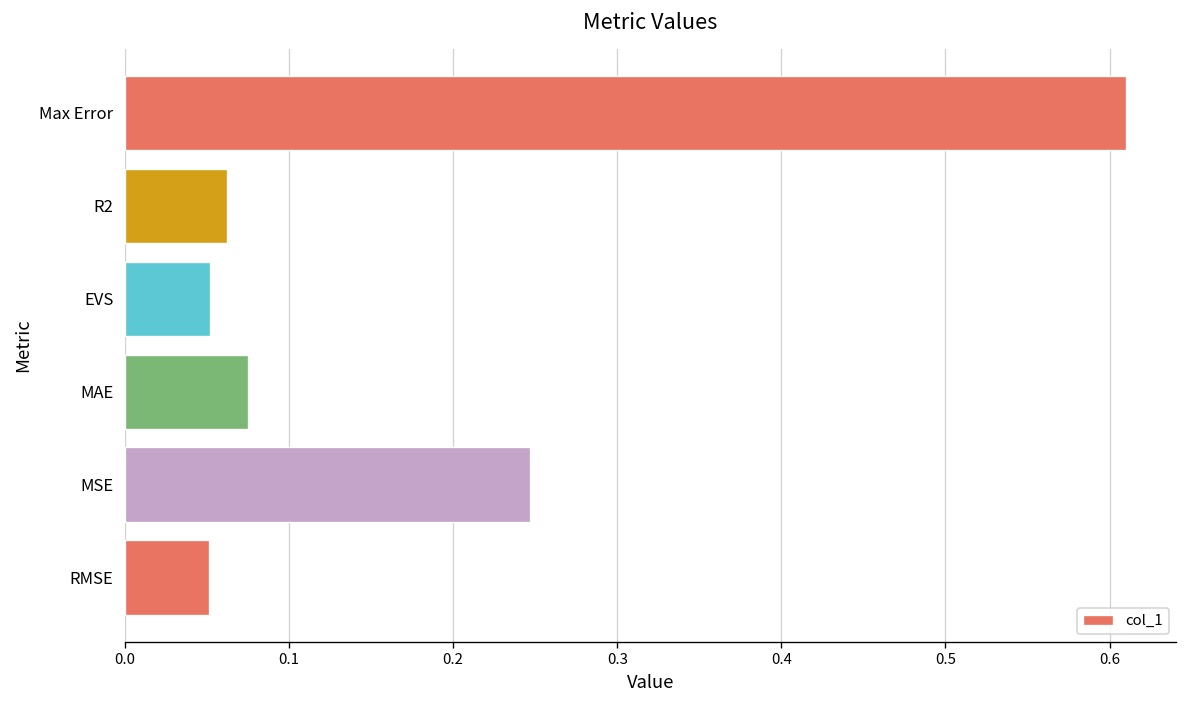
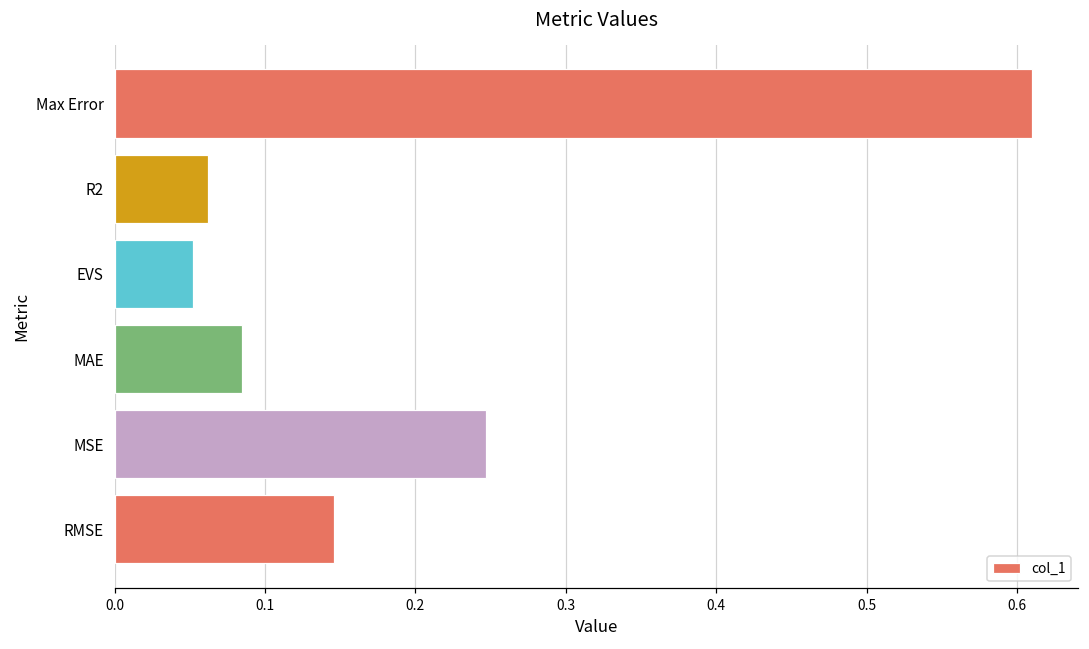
  {
    "Max Error": 0.610,
    "R2": 0.062,
    "EVS": 0.052,
-   "MAE": 0.075,
+   "MAE": 0.085,
    "MSE": 0.247,
-   "RMSE": 0.051
+   "RMSE": 0.146
  }
